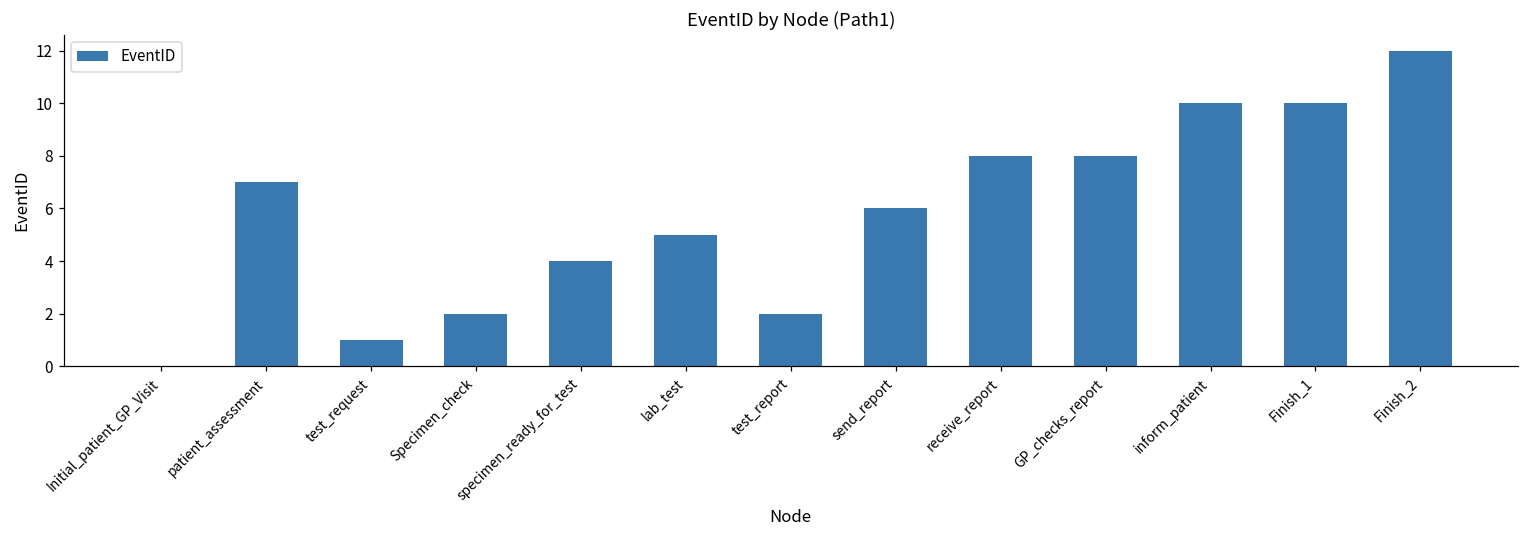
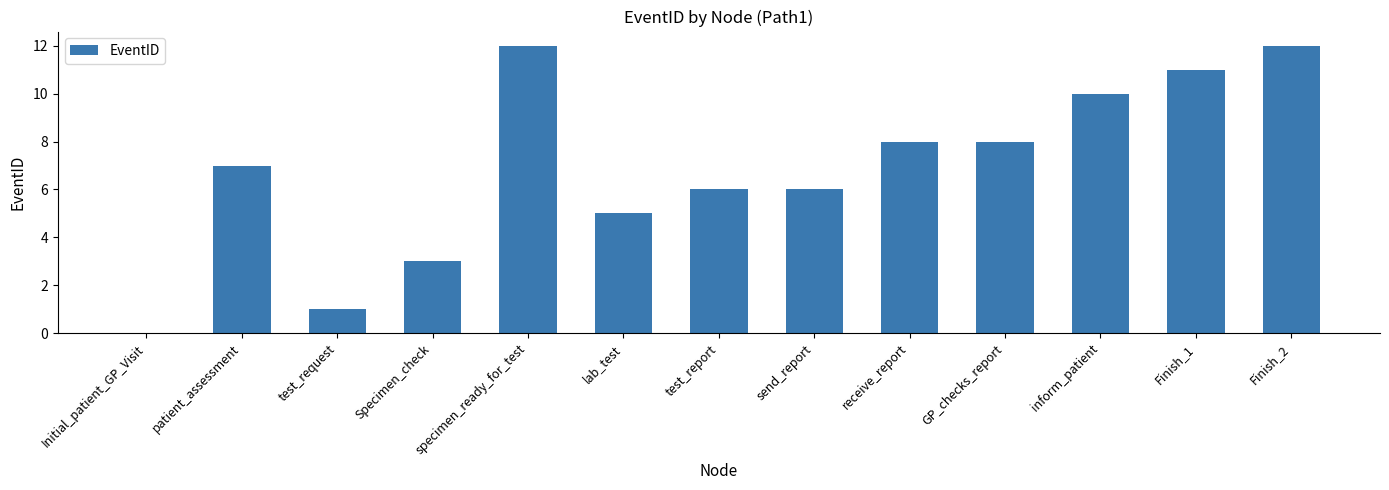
  {
    "Initial_patient_GP_Visit": 0,
    "patient_assessment": 7,
    "test_request": 1,
-   "Specimen_check": 2,
-   "specimen_ready_for_test": 4,
+   "Specimen_check": 3,
+   "specimen_ready_for_test": 12,
    "lab_test": 5,
-   "test_report": 2,
+   "test_report": 6,
    "send_report": 6,
    "receive_report": 8,
    "GP_checks_report": 8,
    "inform_patient": 10,
-   "Finish_1": 10,
+   "Finish_1": 11,
    "Finish_2": 12
  }
